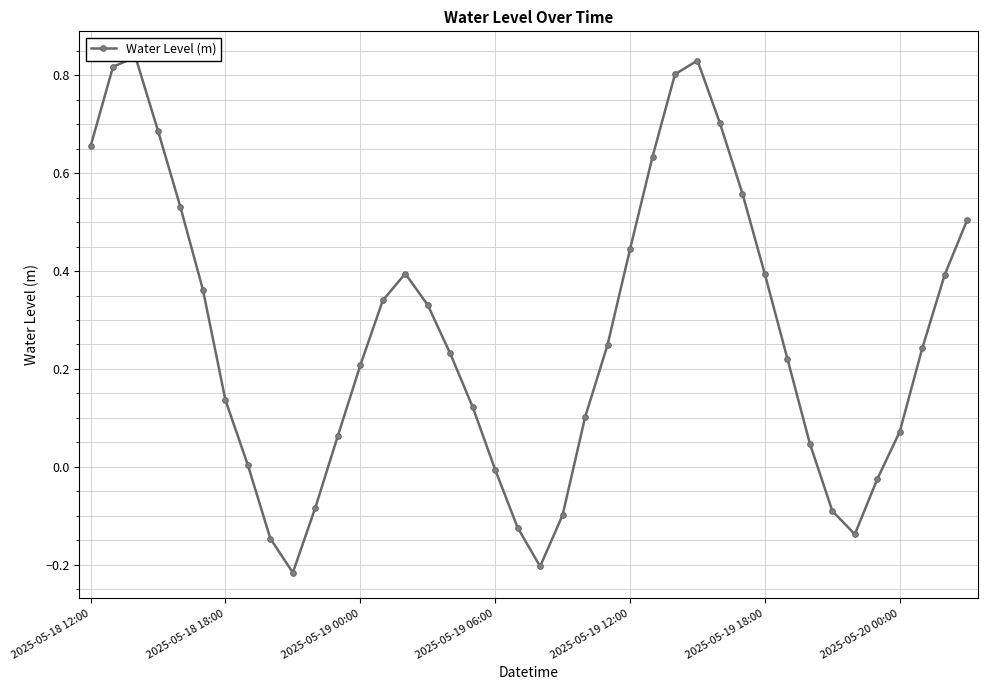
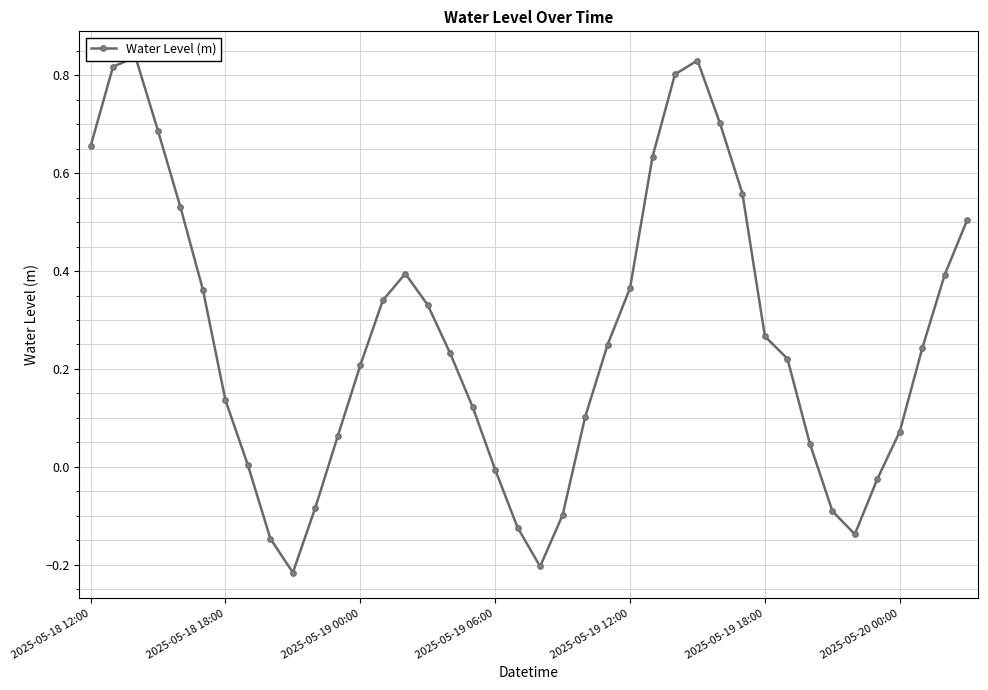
  {
    "2025-05-18 12:00": 0.65,
    "2025-05-18 18:00": 0.14,
    "2025-05-19 00:00": 0.21,
    "2025-05-19 06:00": -0.01,
-   "2025-05-19 12:00": 0.44,
-   "2025-05-19 18:00": 0.39,
+   "2025-05-19 12:00": 0.37,
+   "2025-05-19 18:00": 0.27,
    "2025-05-20 00:00": 0.07
  }
